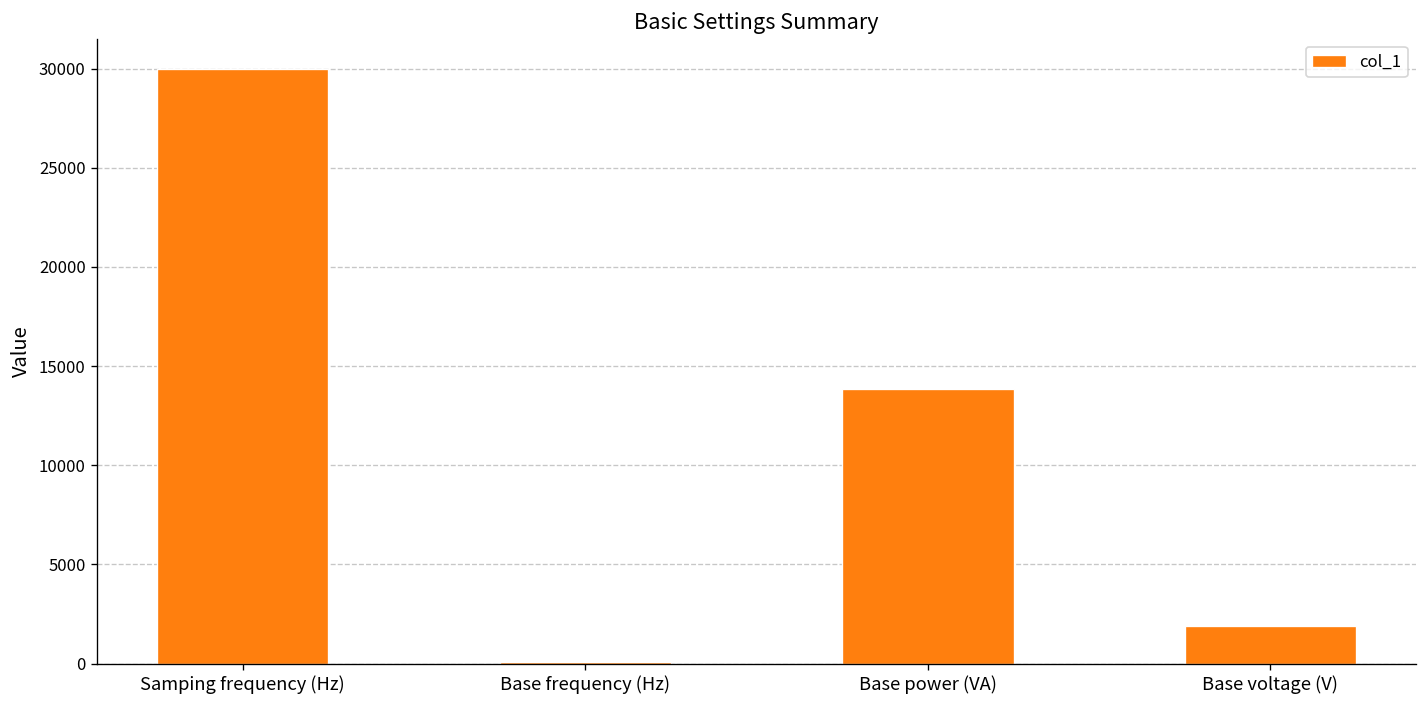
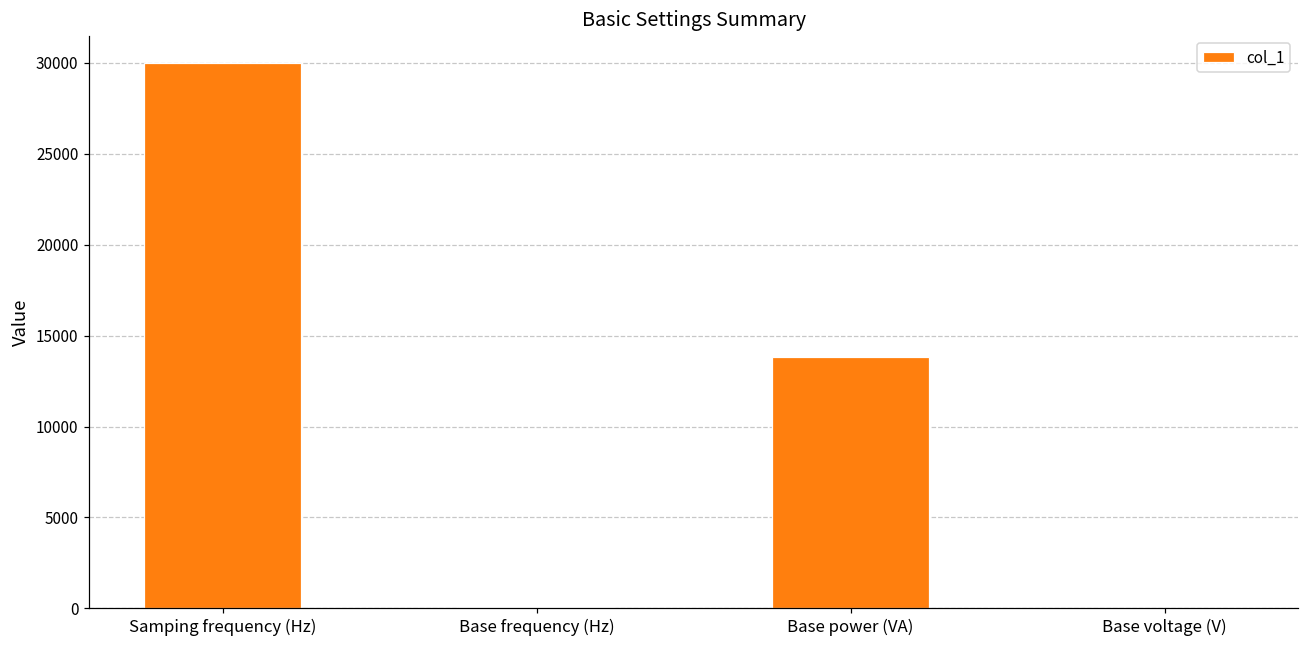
  {
    "Samping frequency (Hz)": 30000,
    "Base power (VA)": 13800,
-   "Base voltage (V)": 1900
+   "Base voltage (V)": 0
  }
